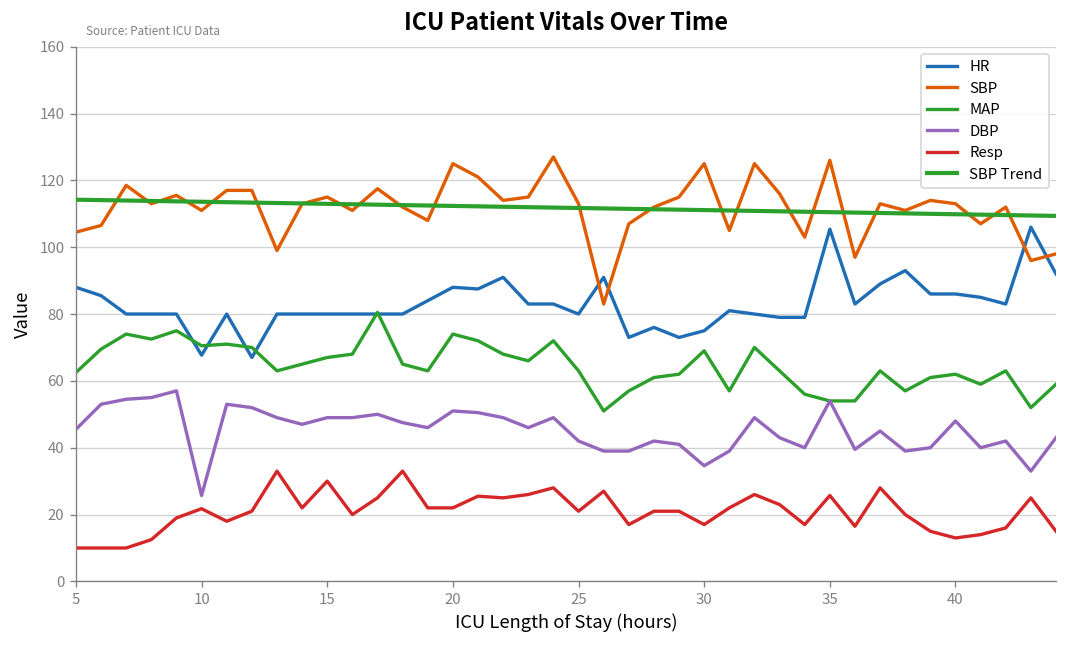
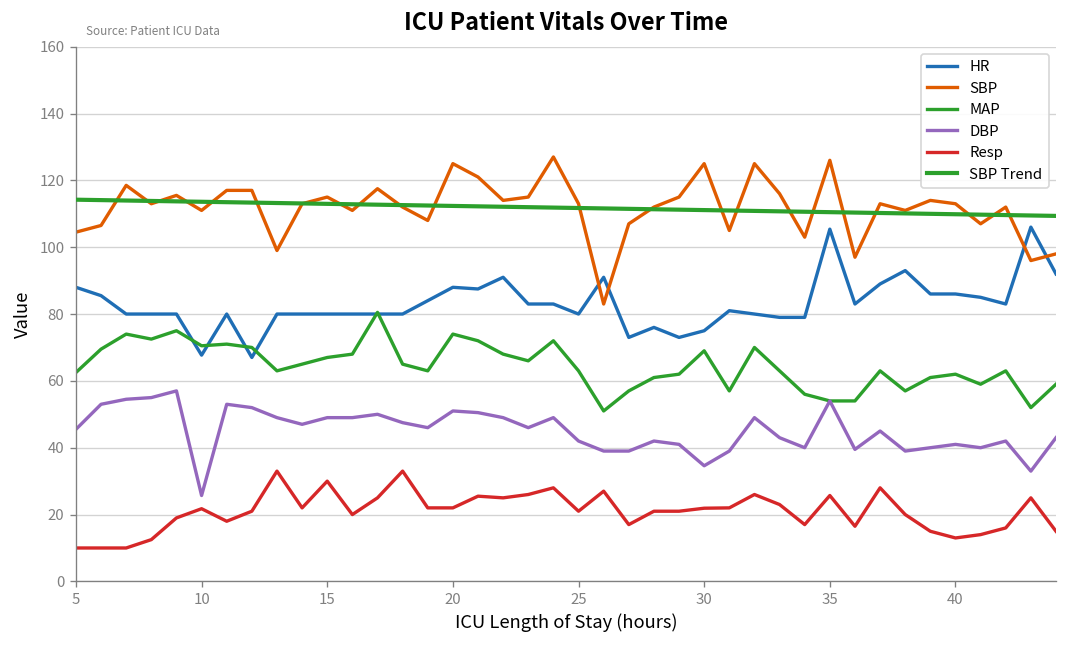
  {
    "HR": {
      "5": 88,
      "10": 68,
      "15": 80,
      "20": 88,
      "25": 80,
      "30": 75,
      "35": 105,
      "40": 86
    },
    "SBP": {
      "5": 105,
      "10": 111,
      "15": 115,
      "20": 125,
      "25": 113,
      "30": 125,
      "35": 126,
      "40": 113
    },
    "DBP": {
      "5": 46,
      "10": 26,
      "15": 49,
      "20": 51,
      "25": 42,
      "30": 35,
-     "40": 48
+     "40": 41
    },
    "Resp": {
      "5": 10,
      "10": 22,
      "15": 30,
      "20": 22,
      "25": 21,
-     "30": 17,
+     "30": 22,
      "35": 26,
      "40": 13
    }
  }
